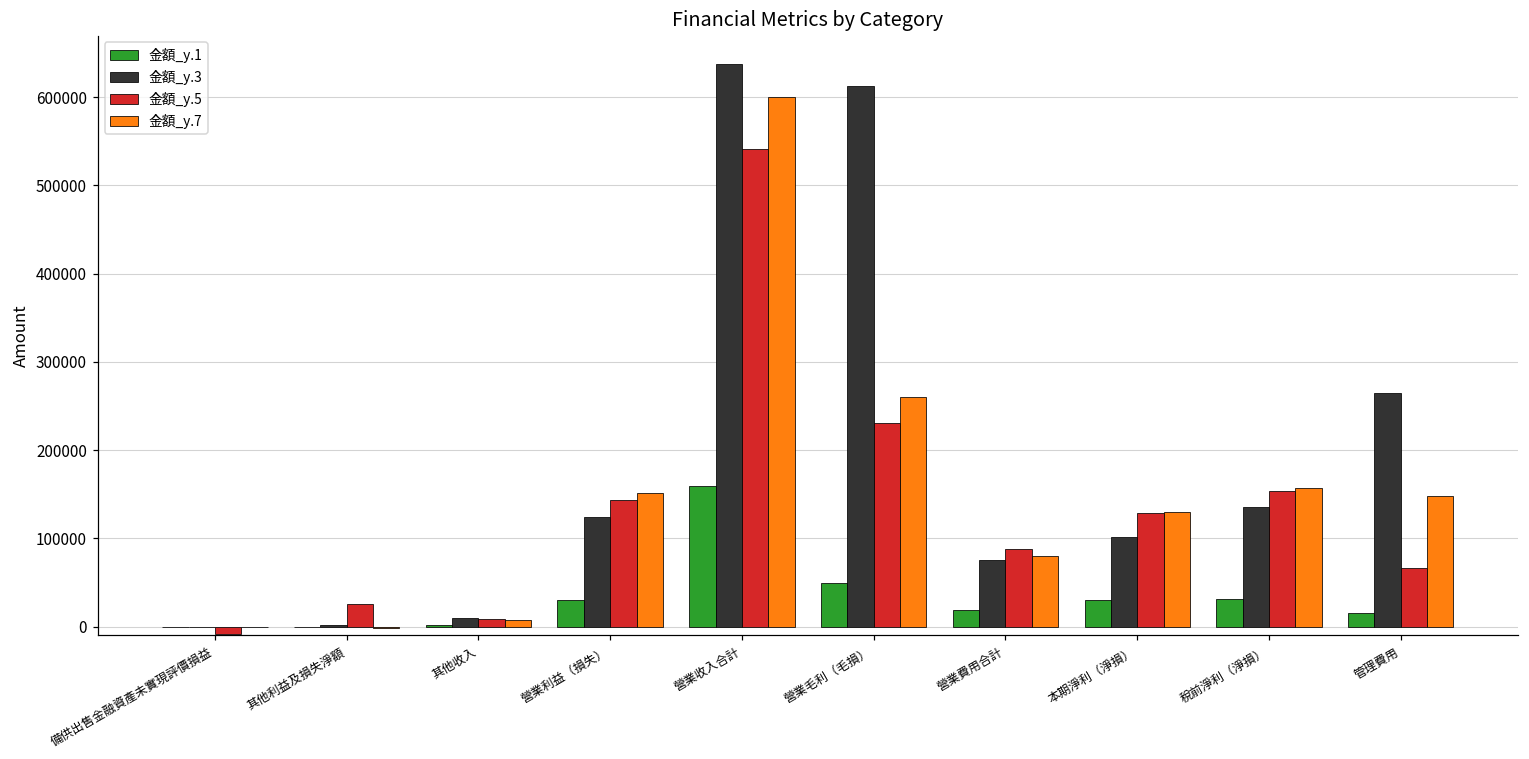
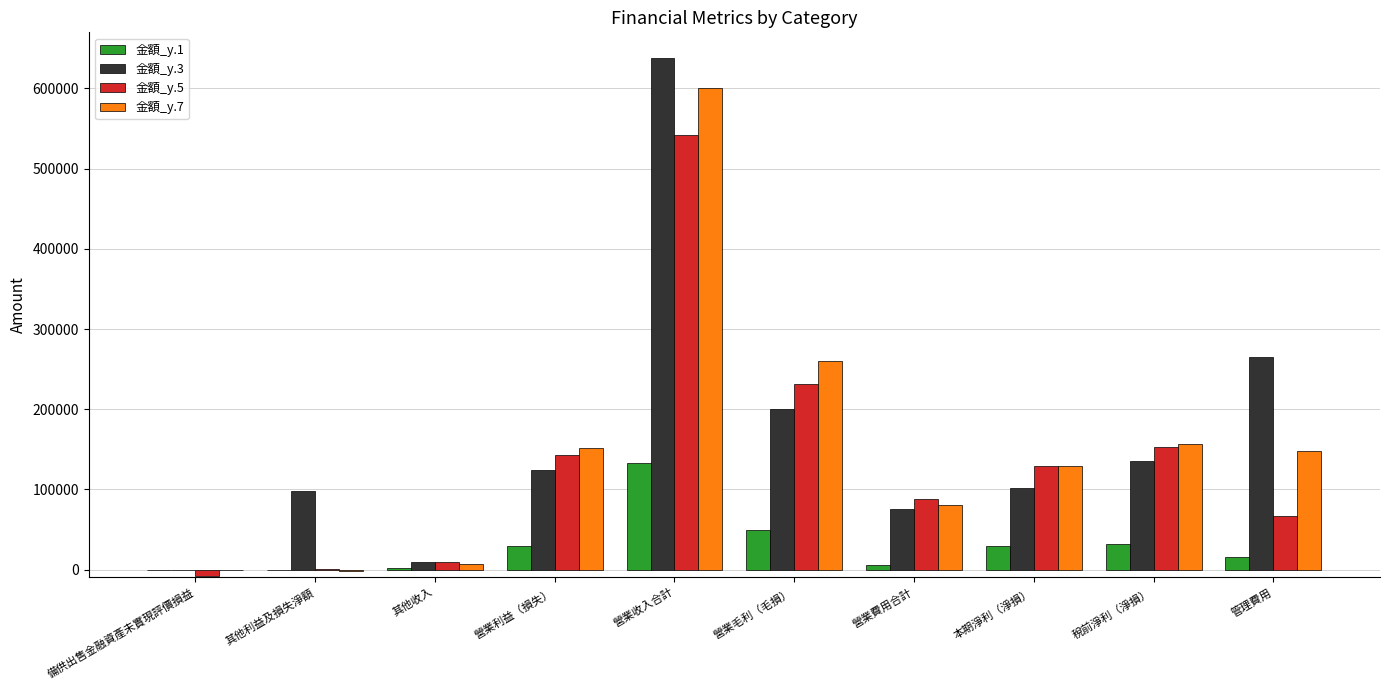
  {
    "金額_y.1": {
      "營業利益（損失）": 30000,
-     "營業收入合計": 160000,
+     "營業收入合計": 130000,
      "營業毛利（毛損）": 50000,
-     "營業費用合計": 20000,
+     "營業費用合計": 10000,
      "本期淨利（淨損）": 30000,
      "稅前淨利（淨損）": 30000,
      "管理費用": 20000
    },
    "金額_y.3": {
-     "其他利益及損失淨額": 0,
+     "其他利益及損失淨額": 100000,
      "其他收入": 10000,
      "營業利益（損失）": 120000,
      "營業收入合計": 640000,
-     "營業毛利（毛損）": 610000,
+     "營業毛利（毛損）": 200000,
      "營業費用合計": 80000,
      "本期淨利（淨損）": 100000,
      "稅前淨利（淨損）": 140000,
      "管理費用": 270000
    },
    "金額_y.5": {
      "備供出售金融資產未實現評價損益": -10000,
-     "其他利益及損失淨額": 30000,
+     "其他利益及損失淨額": 0,
      "其他收入": 10000,
      "營業利益（損失）": 140000,
      "營業收入合計": 540000,
      "營業毛利（毛損）": 230000,
      "營業費用合計": 90000,
      "本期淨利（淨損）": 130000,
      "稅前淨利（淨損）": 150000,
      "管理費用": 70000
    },
    "金額_y.7": {
      "其他收入": 10000,
      "營業利益（損失）": 150000,
      "營業收入合計": 600000,
      "營業毛利（毛損）": 260000,
      "營業費用合計": 80000,
      "本期淨利（淨損）": 130000,
      "稅前淨利（淨損）": 160000,
      "管理費用": 150000
    }
  }
